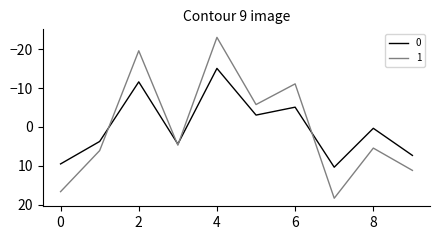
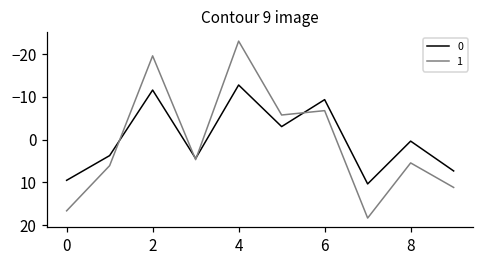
  {
    "0": {
      "0": 10,
      "2": -12,
-     "4": -15,
-     "6": -5,
+     "4": -13,
+     "6": -9,
      "8": 0
    },
    "1": {
      "0": 17,
      "2": -20,
      "4": -23,
-     "6": -11,
+     "6": -7,
      "8": 5
    }
  }
